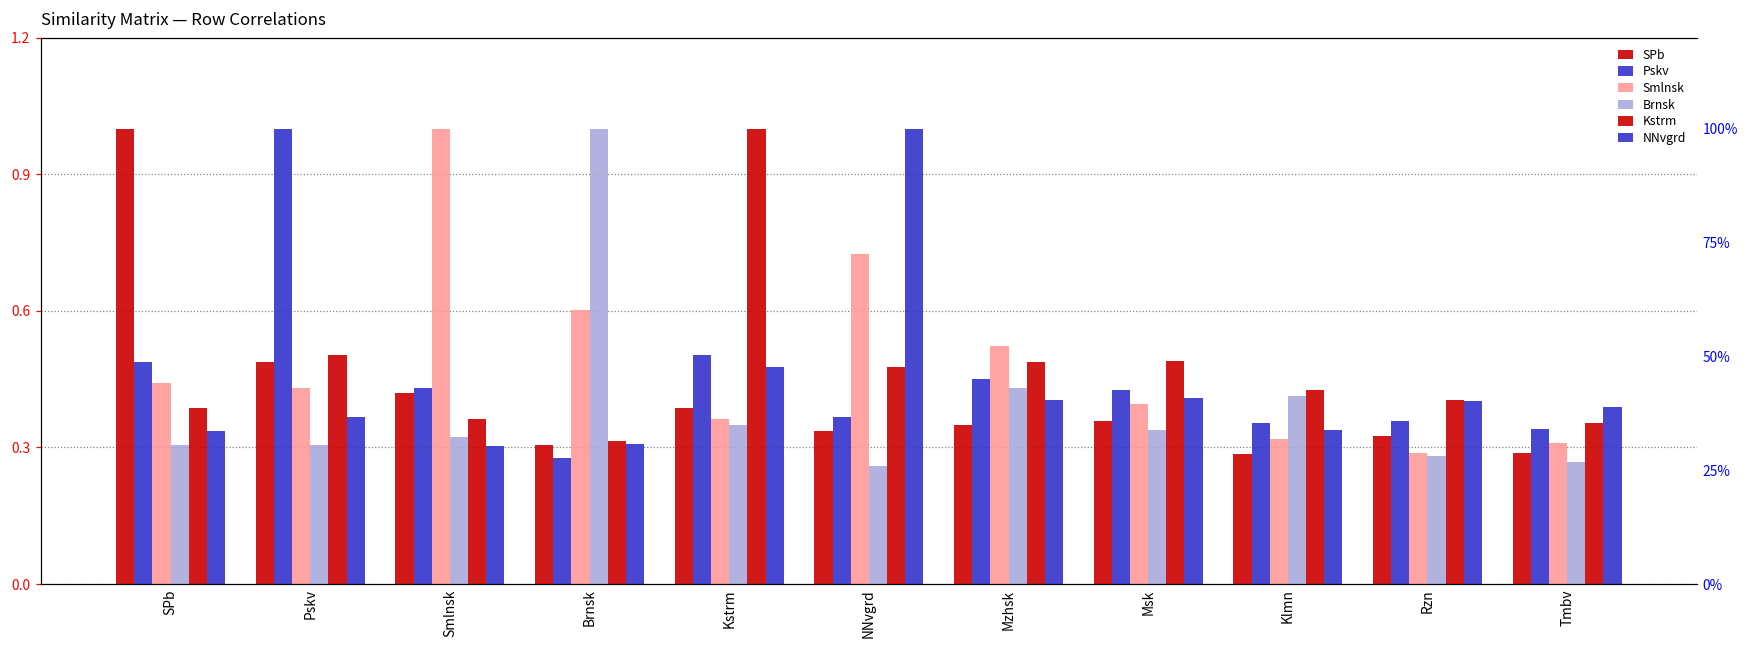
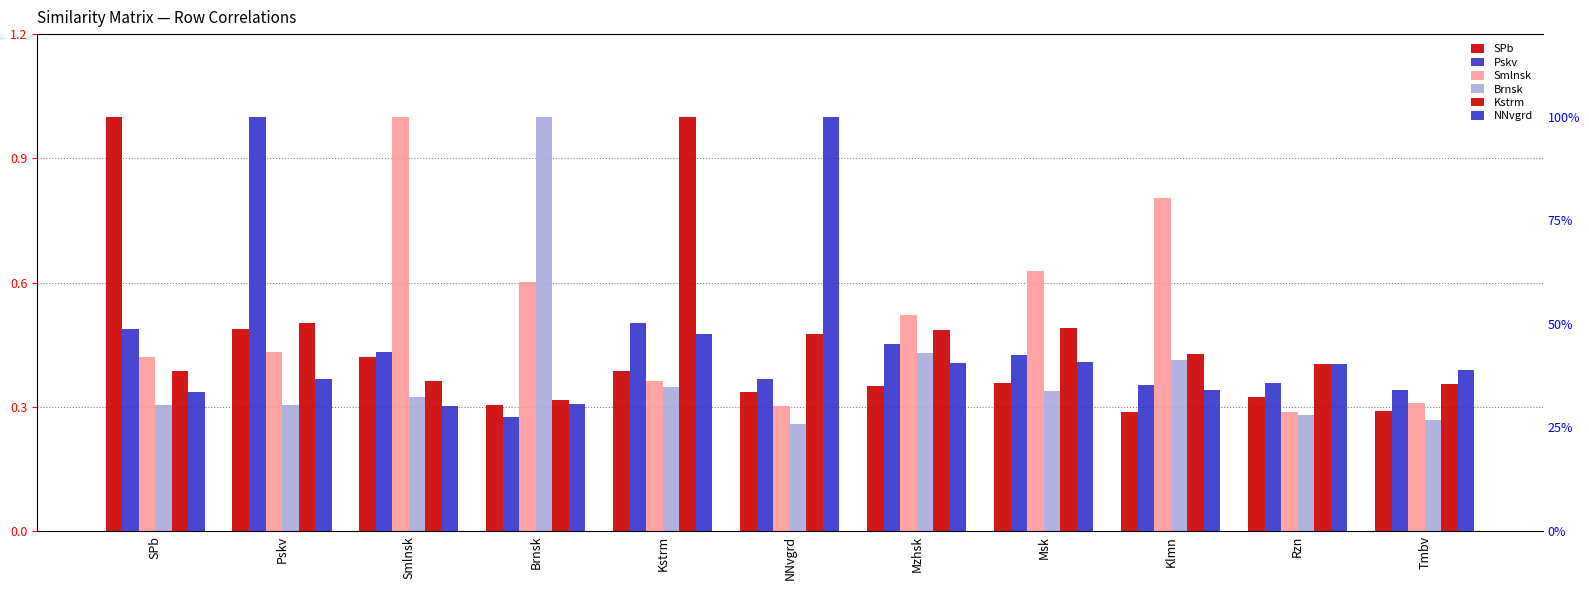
  {
    "Smlnsk": {
-     "SPb": 0.44,
+     "SPb": 0.42,
      "Pskv": 0.43,
      "Smlnsk": 1.00,
      "Brnsk": 0.60,
      "Kstrm": 0.36,
-     "NNvgrd": 0.72,
+     "NNvgrd": 0.30,
      "Mzhsk": 0.52,
-     "Msk": 0.40,
-     "Klmn": 0.32,
+     "Msk": 0.63,
+     "Klmn": 0.80,
      "Rzn": 0.29,
      "Tmbv": 0.31
    },
    "Brnsk": {
      "SPb": 0.31,
      "Pskv": 0.30,
      "Smlnsk": 0.32,
      "Brnsk": 1.00,
      "Kstrm": 0.35,
      "NNvgrd": 0.26,
      "Mzhsk": 0.43,
      "Msk": 0.34,
      "Klmn": 0.41,
      "Rzn": 0.28,
      "Tmbv": 0.27
    }
  }
